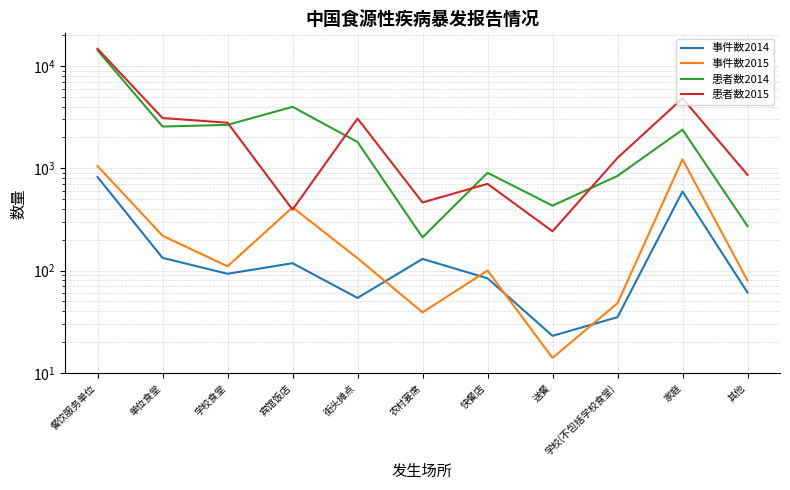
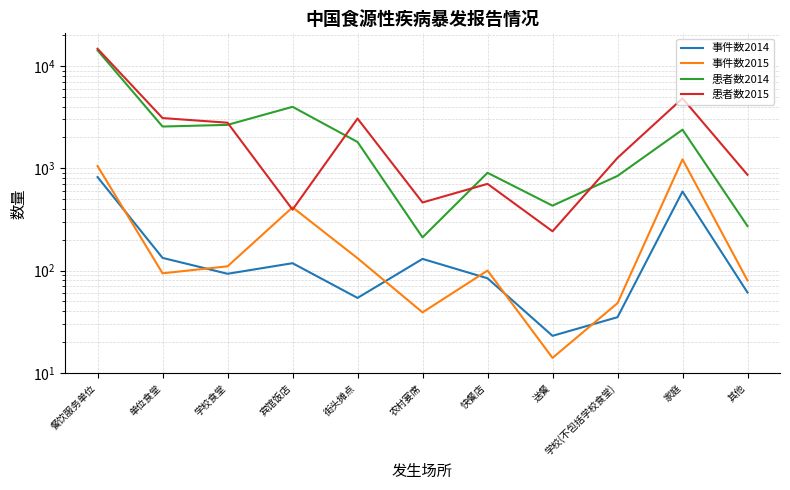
  {
    "事件数2014": {
      "餐饮服务单位": 800,
      "单位食堂": 130,
      "学校食堂": 90,
      "宾馆饭店": 120,
      "街头摊点": 50,
      "农村宴席": 130,
      "快餐店": 80,
      "送餐": 23,
      "学校(不包括学校食堂)": 35,
      "家庭": 600,
      "其他": 60
    },
    "事件数2015": {
      "餐饮服务单位": 1100,
-     "单位食堂": 220,
+     "单位食堂": 90,
      "学校食堂": 110,
      "街头摊点": 130,
      "农村宴席": 39,
      "快餐店": 100,
      "送餐": 14,
      "学校(不包括学校食堂)": 50,
      "家庭": 1200,
      "其他": 80
    },
    "患者数2014": {
      "单位食堂": 2600,
      "宾馆饭店": 4000,
      "街头摊点": 1800,
      "农村宴席": 210,
      "快餐店": 900,
      "送餐": 430,
      "学校(不包括学校食堂)": 800,
      "家庭": 2400,
      "其他": 270
    },
    "患者数2015": {
      "单位食堂": 3100,
      "街头摊点": 3100,
      "农村宴席": 500,
      "快餐店": 700,
      "送餐": 240,
      "学校(不包括学校食堂)": 1300,
      "其他": 900
    }
  }
